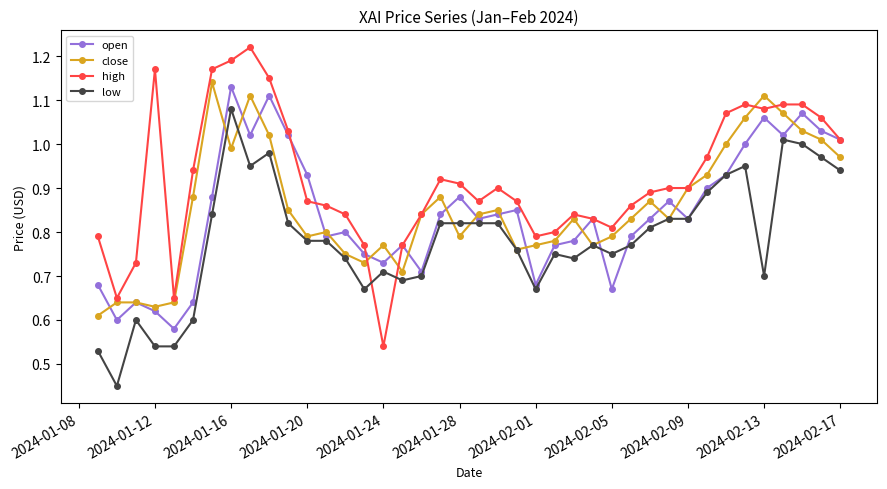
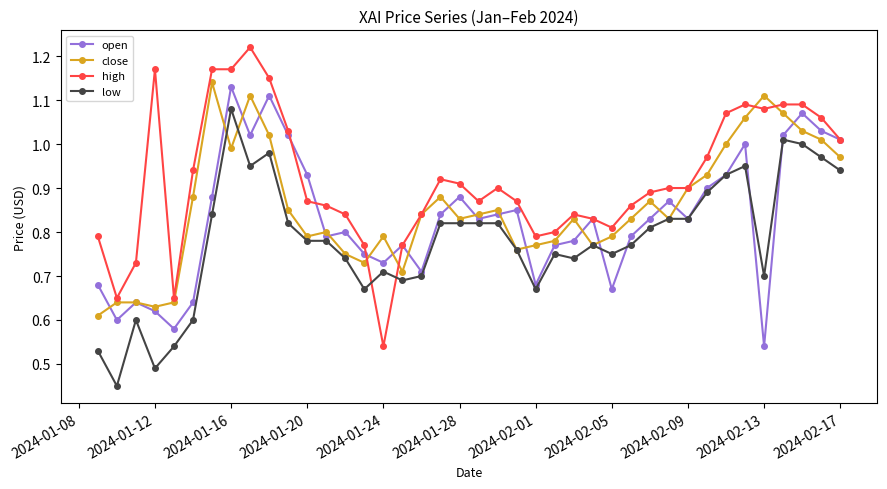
  {
    "open": {
      "2024-01-12": 0.62,
      "2024-01-16": 1.13,
      "2024-01-20": 0.93,
      "2024-01-24": 0.73,
      "2024-01-28": 0.88,
      "2024-02-01": 0.68,
      "2024-02-05": 0.67,
-     "2024-02-13": 1.06
+     "2024-02-13": 0.54
    },
    "close": {
      "2024-01-12": 0.63,
      "2024-01-16": 0.99,
      "2024-01-20": 0.79,
-     "2024-01-24": 0.77,
-     "2024-01-28": 0.79,
+     "2024-01-24": 0.79,
+     "2024-01-28": 0.83,
      "2024-02-01": 0.77,
      "2024-02-05": 0.79,
      "2024-02-13": 1.11,
      "2024-02-17": 0.97
    },
    "high": {
      "2024-01-12": 1.17,
-     "2024-01-16": 1.19,
+     "2024-01-16": 1.17,
      "2024-01-20": 0.87,
      "2024-01-24": 0.54,
      "2024-01-28": 0.91,
      "2024-02-01": 0.79,
      "2024-02-05": 0.81,
      "2024-02-13": 1.08
    },
    "low": {
-     "2024-01-12": 0.54,
+     "2024-01-12": 0.49,
      "2024-01-16": 1.08,
      "2024-01-20": 0.78,
      "2024-01-24": 0.71,
      "2024-01-28": 0.82,
      "2024-02-01": 0.67,
      "2024-02-05": 0.75,
      "2024-02-13": 0.70,
      "2024-02-17": 0.94
    }
  }
